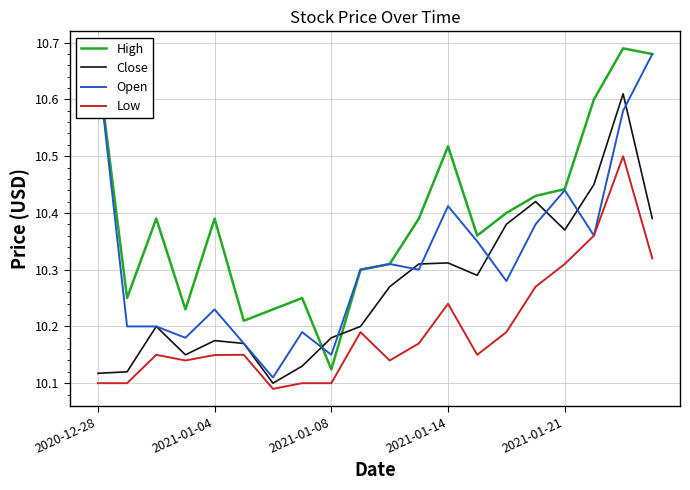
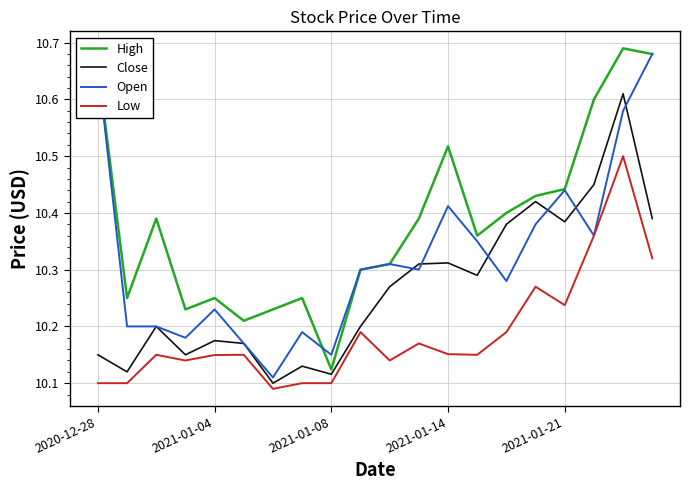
  {
    "High": {
-     "2021-01-04": 10.39,
+     "2021-01-04": 10.25,
      "2021-01-08": 10.12,
      "2021-01-14": 10.52
    },
    "Close": {
-     "2020-12-28": 10.12,
+     "2020-12-28": 10.15,
      "2021-01-04": 10.18,
-     "2021-01-08": 10.18,
+     "2021-01-08": 10.12,
      "2021-01-14": 10.31,
-     "2021-01-21": 10.37
+     "2021-01-21": 10.38
    },
    "Open": {
      "2021-01-04": 10.23,
      "2021-01-08": 10.15,
      "2021-01-14": 10.41
    },
    "Low": {
      "2020-12-28": 10.10,
      "2021-01-04": 10.15,
      "2021-01-08": 10.10,
-     "2021-01-14": 10.24,
-     "2021-01-21": 10.31
+     "2021-01-14": 10.15,
+     "2021-01-21": 10.24
    }
  }
